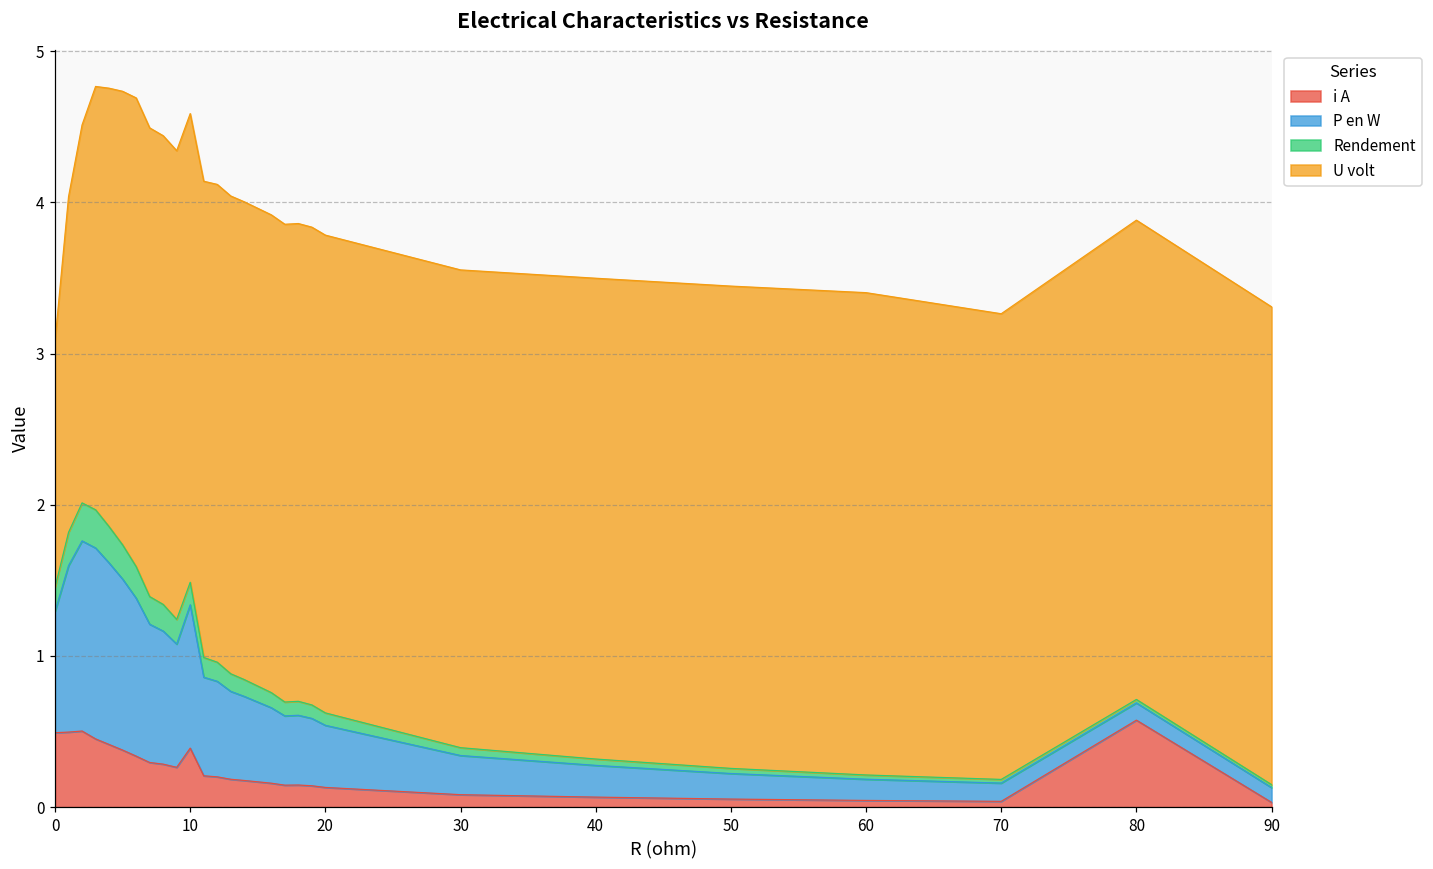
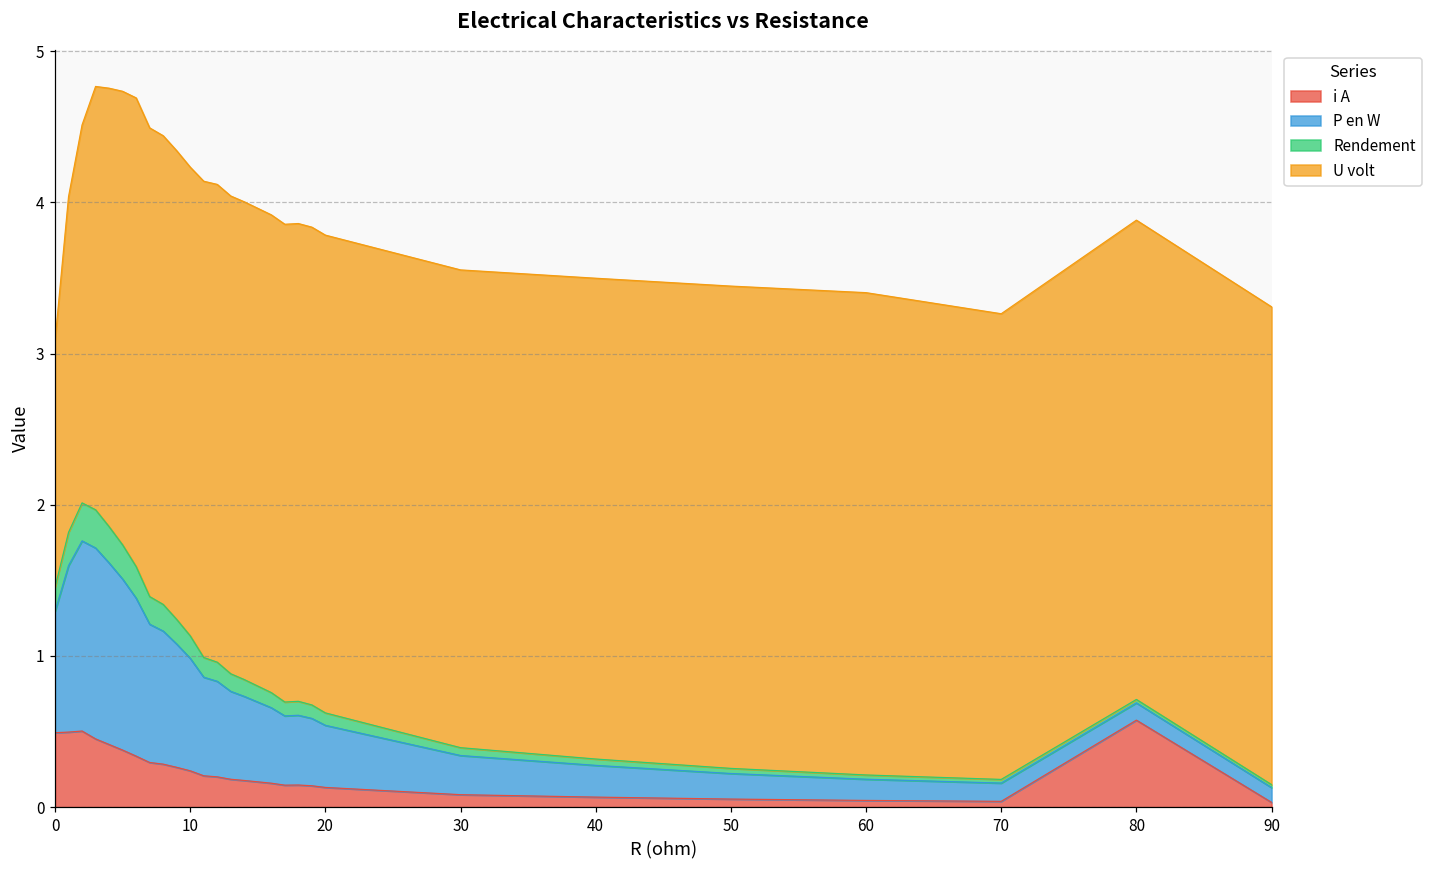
  {
    "i A": {
      "0": 0.49,
-     "10": 0.39,
+     "10": 0.24,
      "20": 0.13,
      "30": 0.08,
      "40": 0.07,
      "50": 0.05,
      "60": 0.04,
      "70": 0.04,
      "80": 0.58,
      "90": 0.03
    },
    "P en W": {
      "0": 0.80,
-     "10": 0.95,
+     "10": 0.74,
      "20": 0.41,
      "30": 0.26,
      "40": 0.21,
      "50": 0.17,
      "60": 0.14,
      "70": 0.12,
      "80": 0.11,
      "90": 0.10
    },
    "Rendement": {
      "0": 0.16,
      "10": 0.15,
      "20": 0.08,
      "30": 0.05,
      "40": 0.04,
      "50": 0.03,
      "60": 0.03,
      "70": 0.02,
      "80": 0.02,
      "90": 0.02
    },
    "U volt": {
      "0": 1.63,
      "10": 3.10,
      "20": 3.16,
      "30": 3.16,
      "40": 3.18,
      "50": 3.19,
      "60": 3.19,
      "70": 3.08,
      "80": 3.17,
      "90": 3.16
    }
  }
